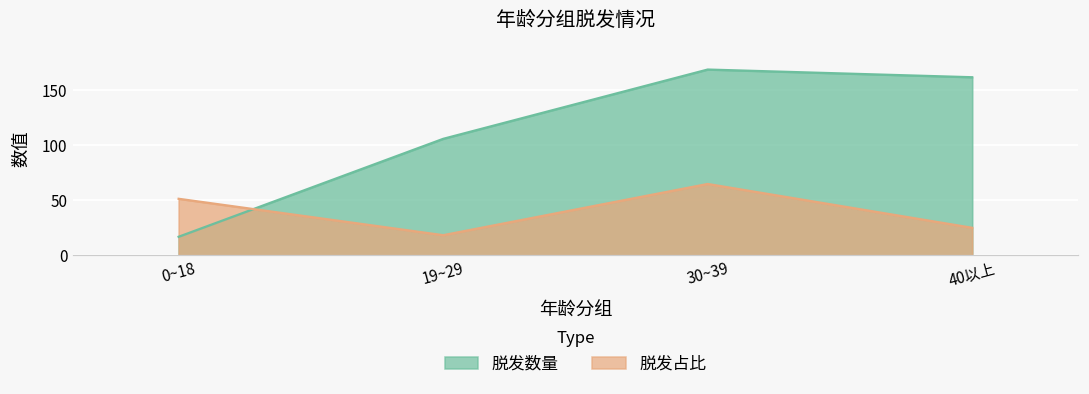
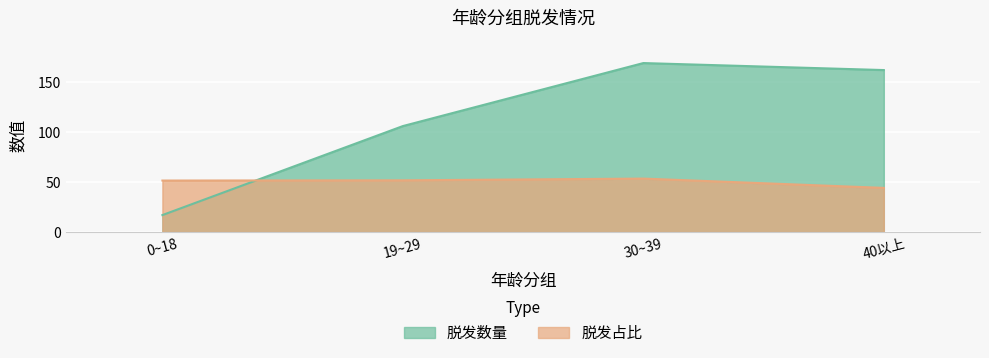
  {
    "脱发数量": {
      "0~18": 17,
      "19~29": 106,
      "30~39": 169,
      "40以上": 162
    },
    "脱发占比": {
      "0~18": 52,
-     "19~29": 18,
-     "30~39": 65,
-     "40以上": 25
+     "19~29": 52,
+     "30~39": 53,
+     "40以上": 44
    }
  }
